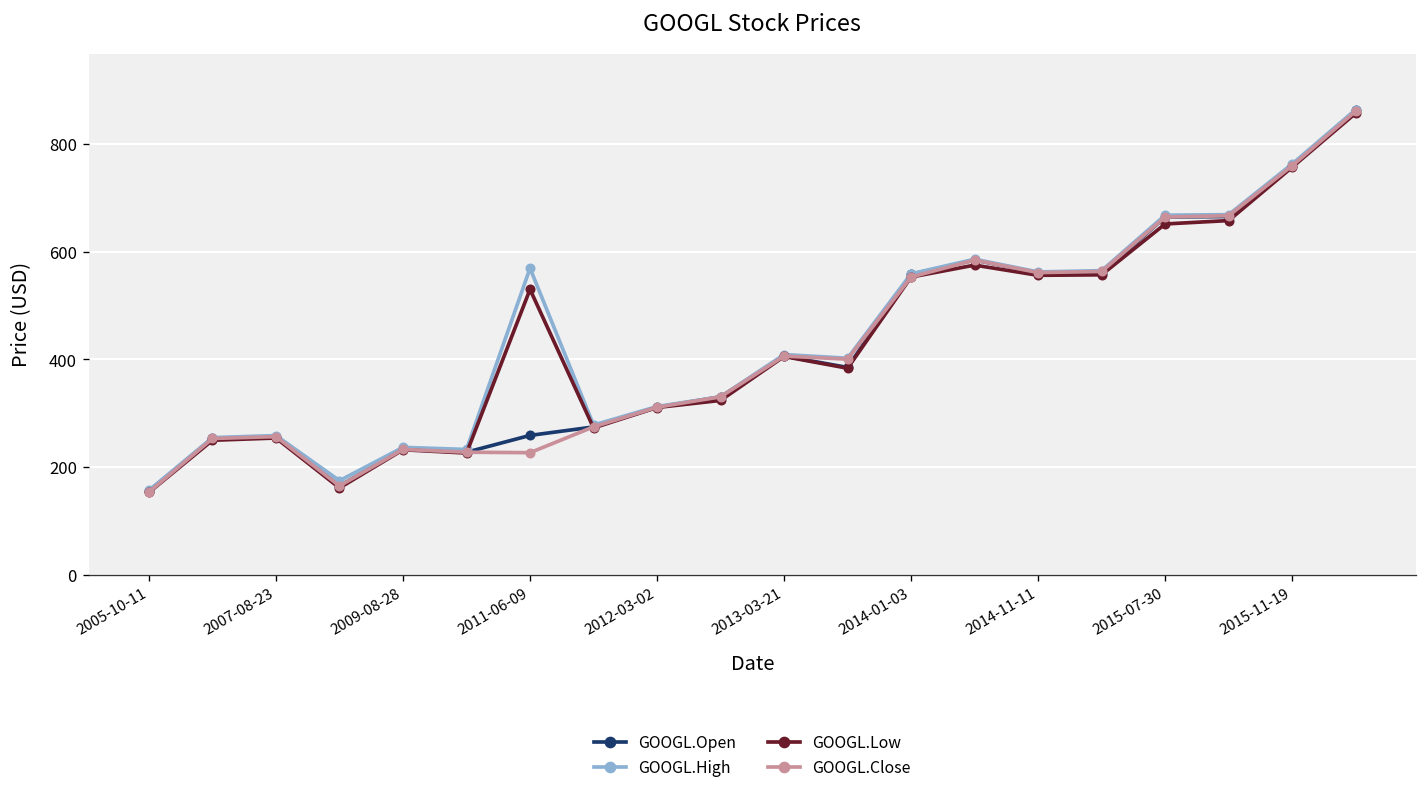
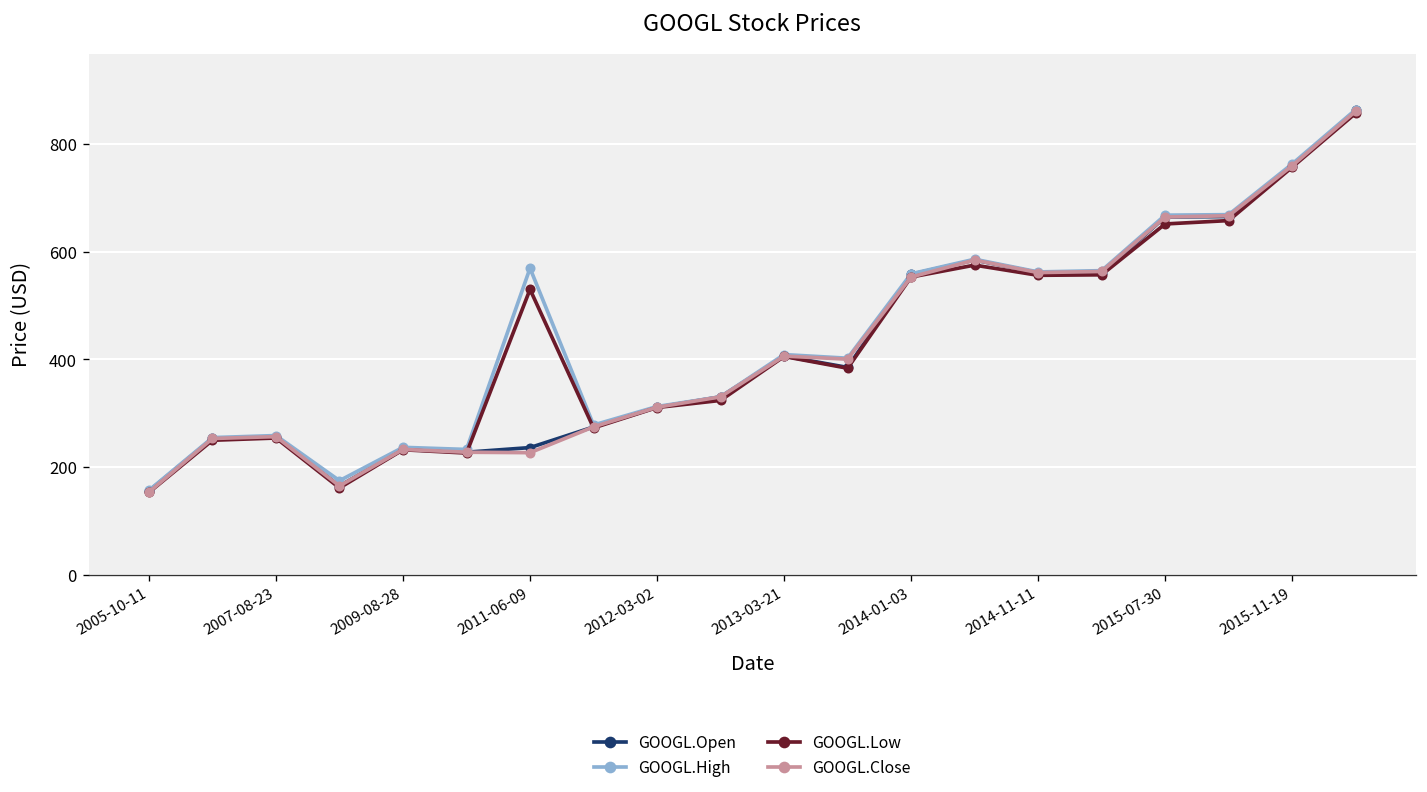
  {
    "GOOGL.Open": {
-     "2011-06-09": 260
+     "2011-06-09": 240
    },
    "GOOGL.High": {
      "2011-06-09": 570
    },
    "GOOGL.Low": {
      "2011-06-09": 530
    },
    "GOOGL.Close": {
      "2011-06-09": 230
    }
  }
